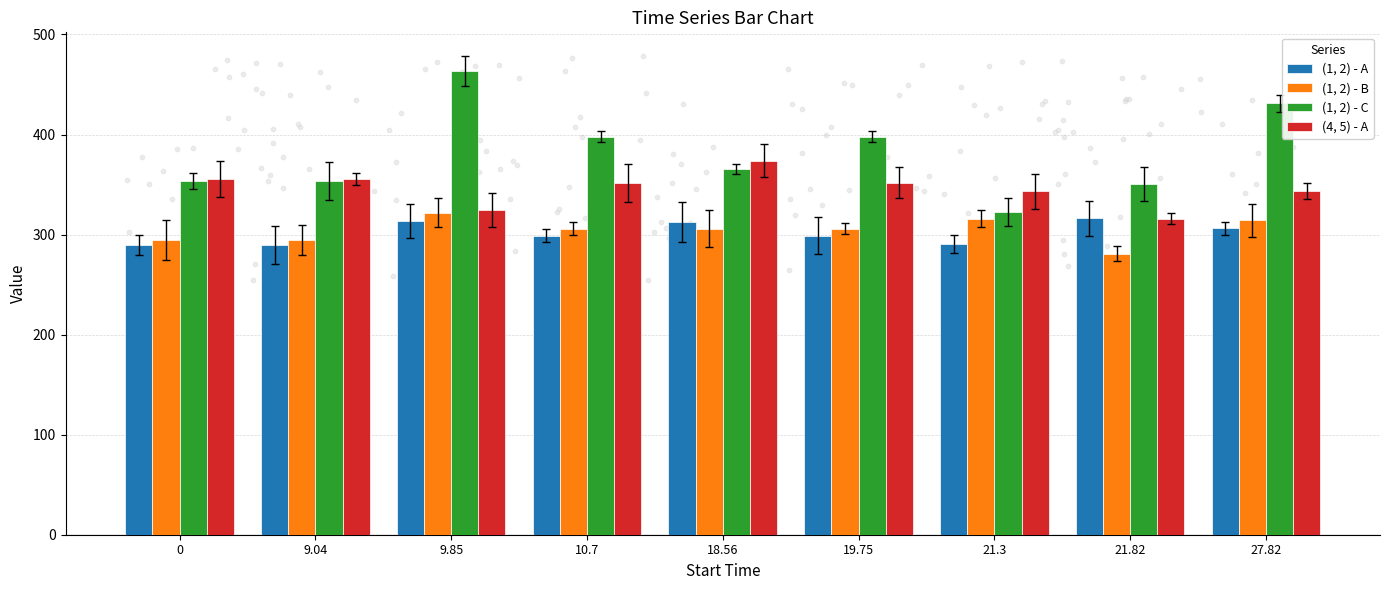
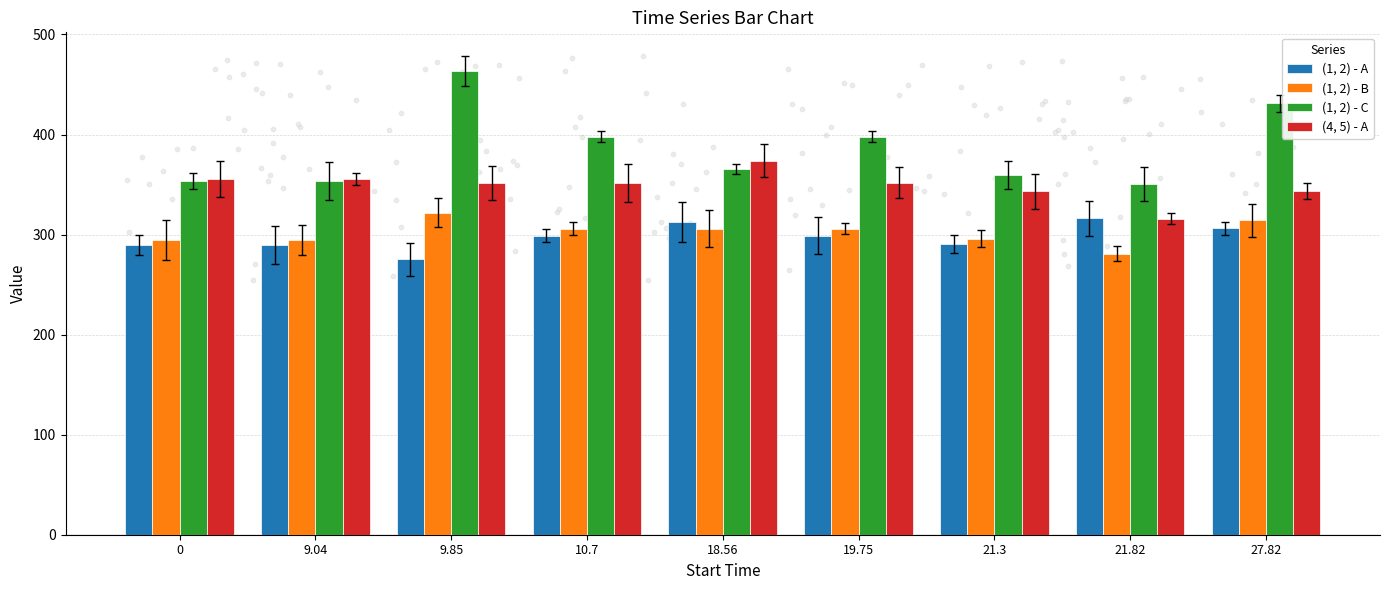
  {
    "(1, 2) - A": {
      "0": 290,
      "9.04": 290,
-     "9.85": 314,
+     "9.85": 275,
      "10.7": 299,
      "18.56": 312,
      "19.75": 299,
      "21.3": 291,
      "21.82": 316,
      "27.82": 306
    },
    "(1, 2) - B": {
      "0": 295,
      "9.04": 295,
      "9.85": 322,
      "10.7": 306,
      "18.56": 306,
      "19.75": 306,
-     "21.3": 316,
+     "21.3": 296,
      "21.82": 281,
      "27.82": 314
    },
    "(1, 2) - C": {
      "0": 354,
      "9.04": 354,
      "9.85": 463,
      "10.7": 398,
      "18.56": 366,
      "19.75": 398,
-     "21.3": 322,
+     "21.3": 359,
      "21.82": 351,
      "27.82": 431
    },
    "(4, 5) - A": {
      "0": 355,
      "9.04": 355,
-     "9.85": 325,
+     "9.85": 352,
      "10.7": 352,
      "18.56": 374,
      "19.75": 352,
      "21.3": 343,
      "21.82": 316,
      "27.82": 343
    }
  }
